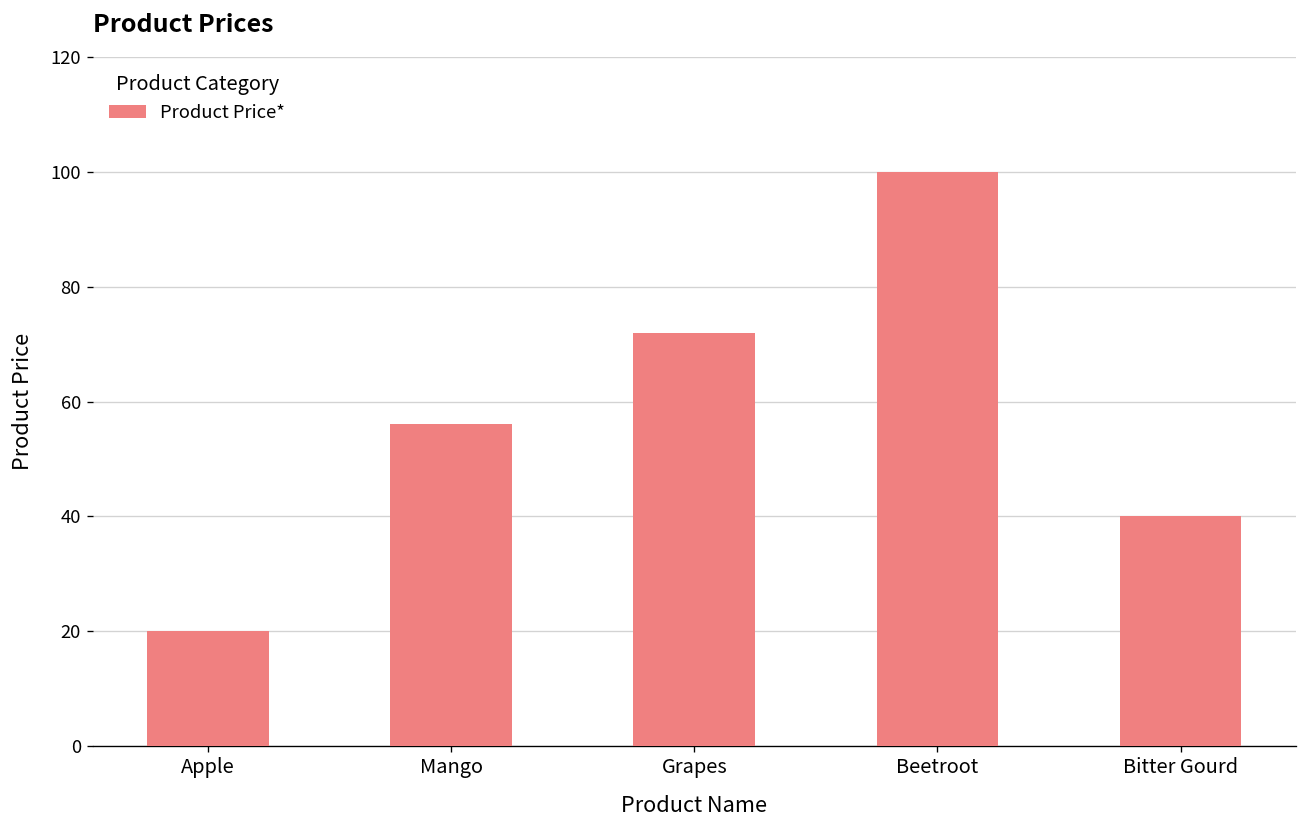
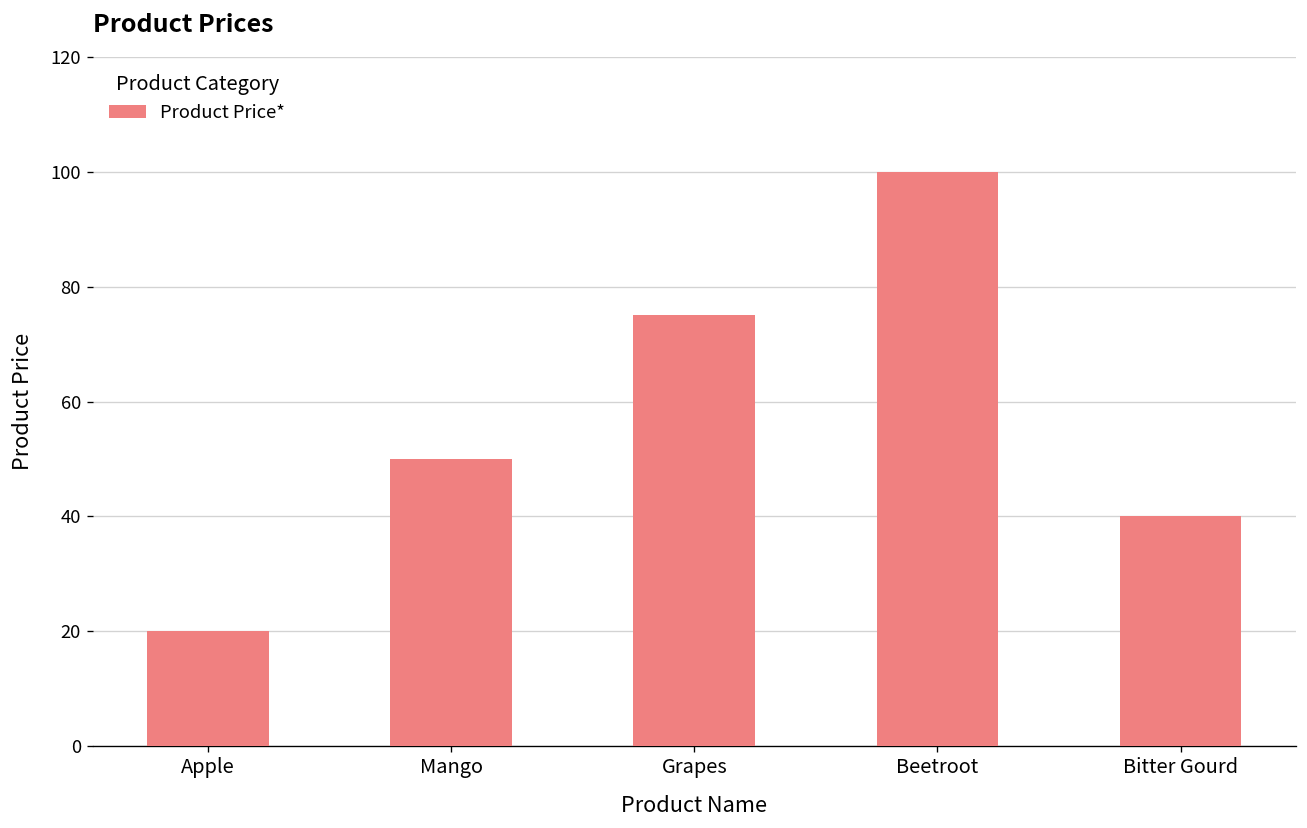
  {
    "Apple": 20,
-   "Mango": 56,
-   "Grapes": 72,
+   "Mango": 50,
+   "Grapes": 75,
    "Beetroot": 100,
    "Bitter Gourd": 40
  }
